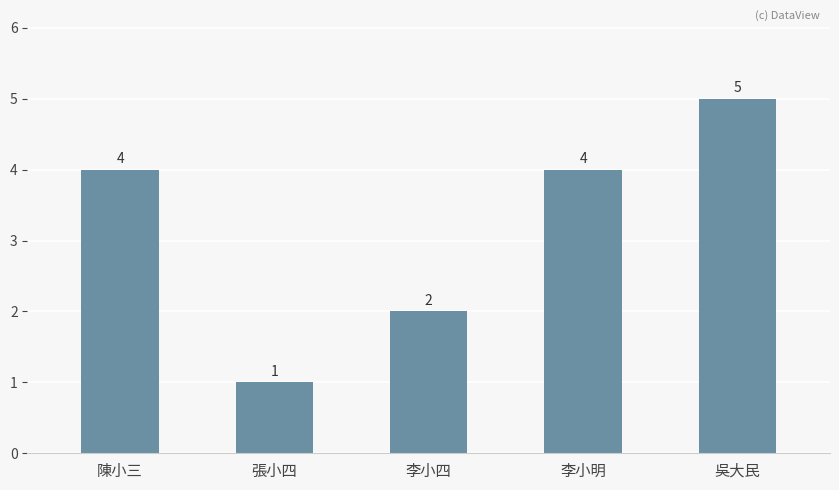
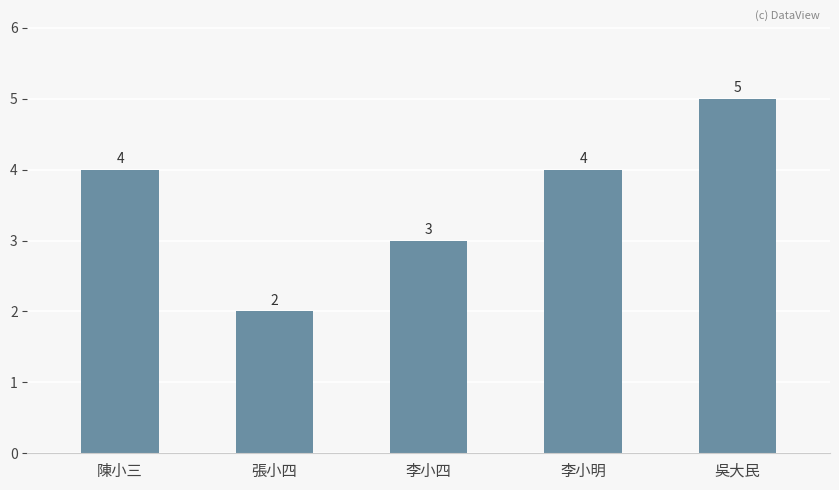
  {
    "陳小三": 4,
-   "張小四": 1,
-   "李小四": 2,
+   "張小四": 2,
+   "李小四": 3,
    "李小明": 4,
    "吳大民": 5
  }
